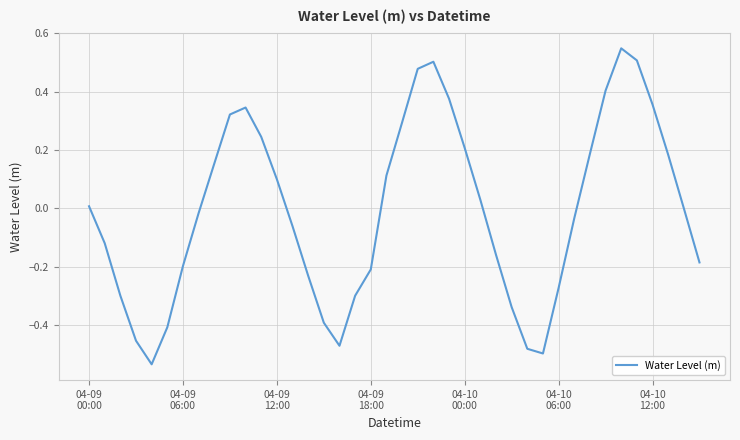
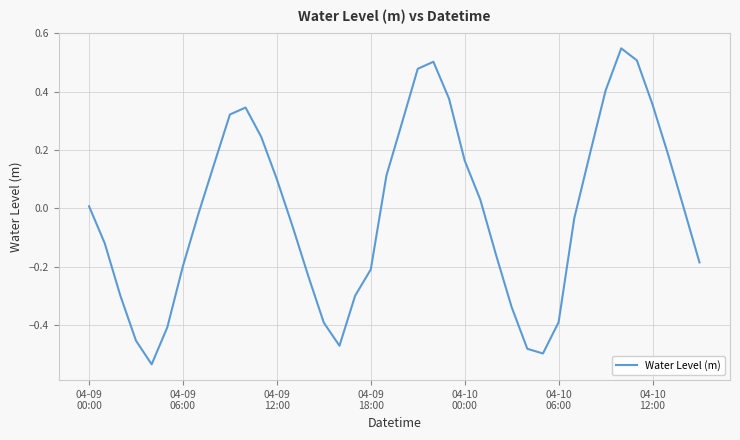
  {
    "04-09 00:00": 0.01,
    "04-09 06:00": -0.20,
    "04-09 12:00": 0.10,
    "04-09 18:00": -0.21,
-   "04-10 00:00": 0.21,
-   "04-10 06:00": -0.27,
+   "04-10 00:00": 0.16,
+   "04-10 06:00": -0.39,
    "04-10 12:00": 0.36
  }
